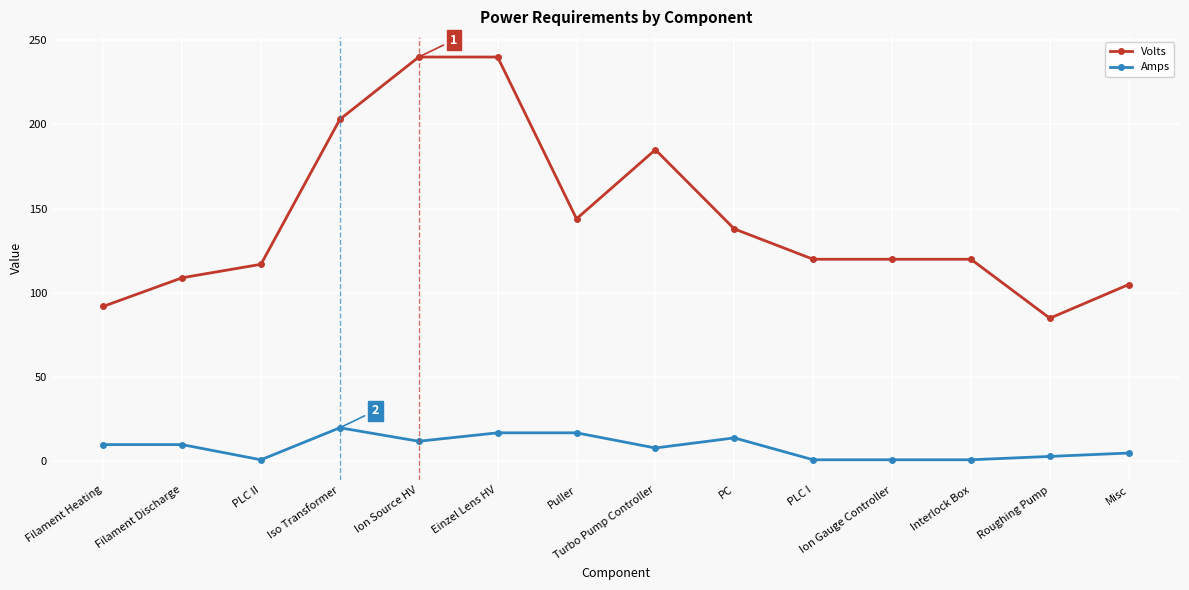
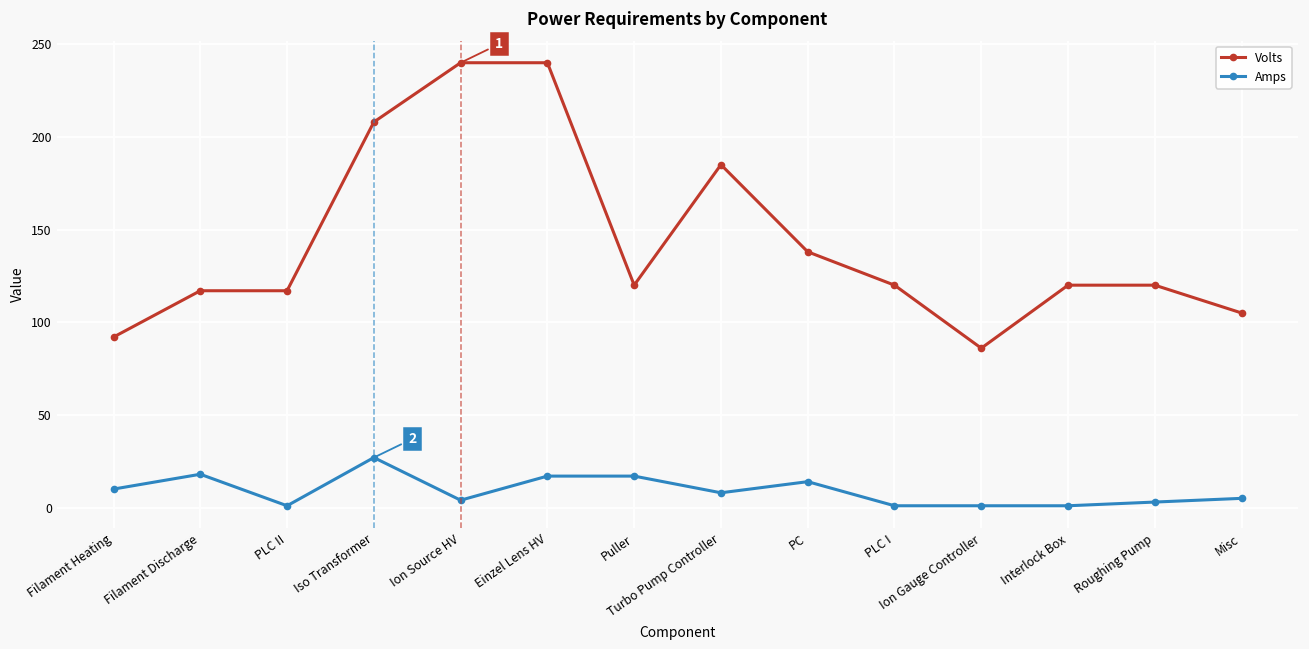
  {
    "Volts": {
      "Filament Heating": 92,
-     "Filament Discharge": 109,
+     "Filament Discharge": 117,
      "PLC II": 117,
-     "Iso Transformer": 203,
+     "Iso Transformer": 208,
      "Ion Source HV": 240,
      "Einzel Lens HV": 240,
-     "Puller": 144,
+     "Puller": 120,
      "Turbo Pump Controller": 185,
      "PC": 138,
      "PLC I": 120,
-     "Ion Gauge Controller": 120,
+     "Ion Gauge Controller": 86,
      "Interlock Box": 120,
-     "Roughing Pump": 85,
+     "Roughing Pump": 120,
      "Misc": 105
    },
    "Amps": {
      "Filament Heating": 10,
-     "Filament Discharge": 10,
+     "Filament Discharge": 18,
      "PLC II": 1,
-     "Iso Transformer": 20,
-     "Ion Source HV": 12,
+     "Iso Transformer": 27,
+     "Ion Source HV": 4,
      "Einzel Lens HV": 17,
      "Puller": 17,
      "Turbo Pump Controller": 8,
      "PC": 14,
      "PLC I": 1,
      "Ion Gauge Controller": 1,
      "Interlock Box": 1,
      "Roughing Pump": 3,
      "Misc": 5
    }
  }
